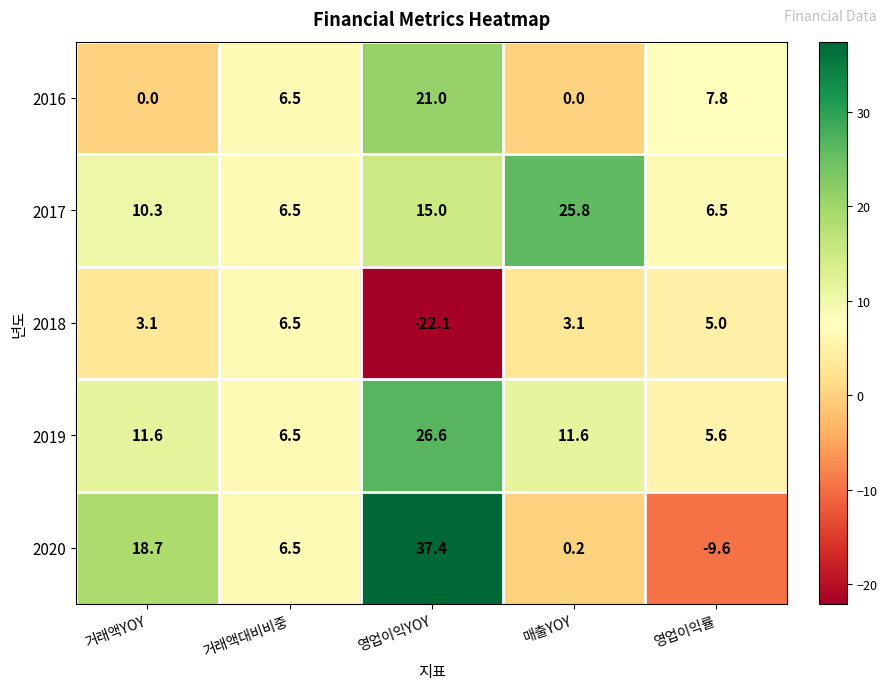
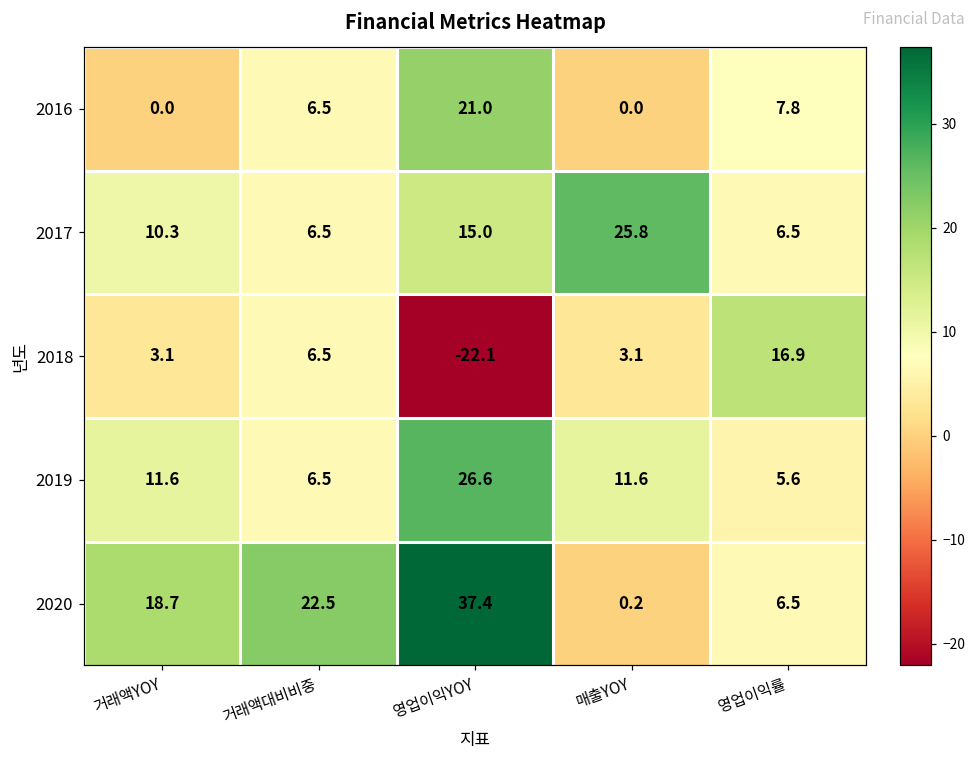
  {
    "2016": {
      "거래액YOY": 0.0,
      "거래액대비비중": 6.5,
      "영업이익YOY": 21.0,
      "매출YOY": 0.0,
      "영업이익률": 7.8
    },
    "2017": {
      "거래액YOY": 10.3,
      "거래액대비비중": 6.5,
      "영업이익YOY": 15.0,
      "매출YOY": 25.8,
      "영업이익률": 6.5
    },
    "2018": {
      "거래액YOY": 3.1,
      "거래액대비비중": 6.5,
      "영업이익YOY": -22.1,
      "매출YOY": 3.1,
-     "영업이익률": 5.0
+     "영업이익률": 16.9
    },
    "2019": {
      "거래액YOY": 11.6,
      "거래액대비비중": 6.5,
      "영업이익YOY": 26.6,
      "매출YOY": 11.6,
      "영업이익률": 5.6
    },
    "2020": {
      "거래액YOY": 18.7,
-     "거래액대비비중": 6.5,
+     "거래액대비비중": 22.5,
      "영업이익YOY": 37.4,
      "매출YOY": 0.2,
-     "영업이익률": -9.6
+     "영업이익률": 6.5
    }
  }
